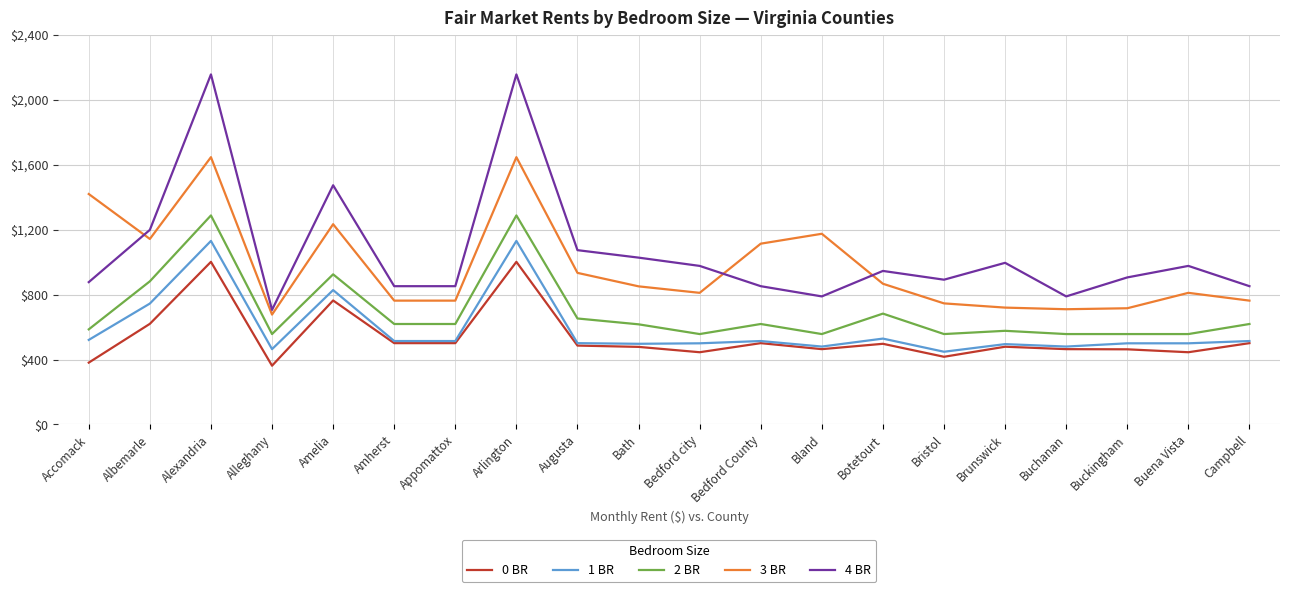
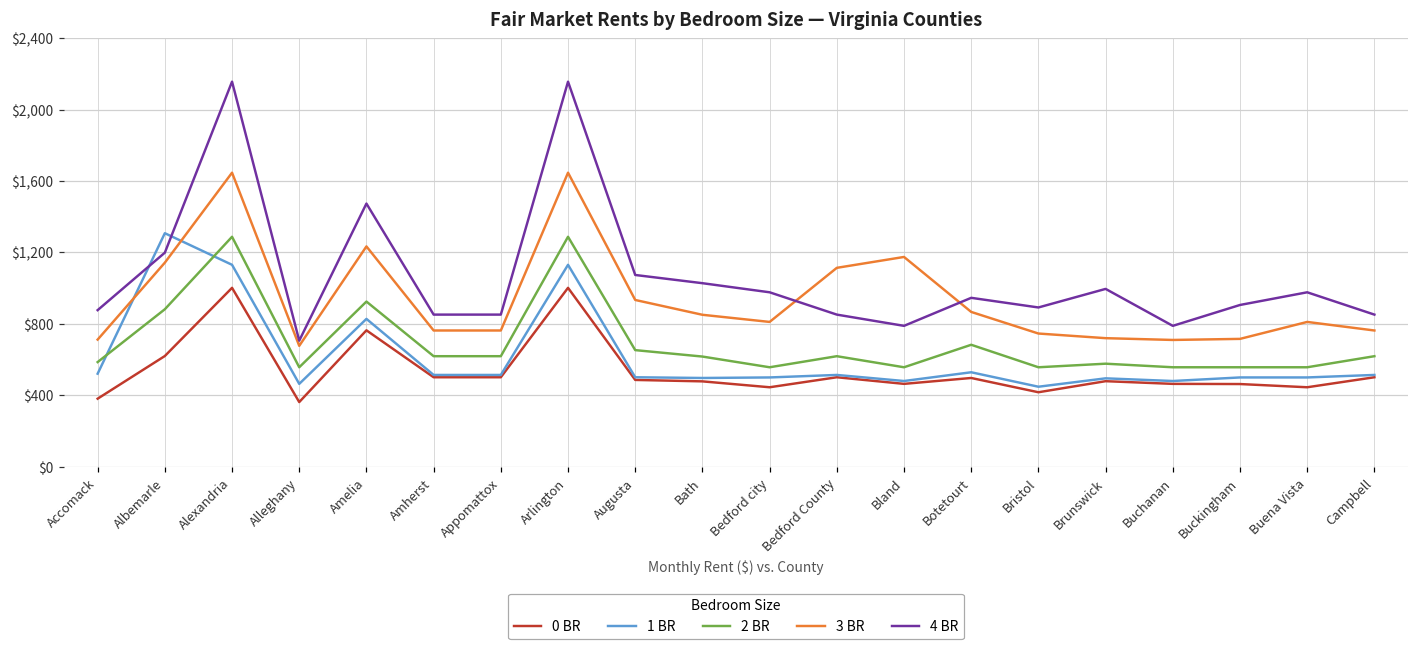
  {
    "0 BR": {
      "Accomack": "$380",
      "Albemarle": "$620",
      "Alexandria": "$1,000",
      "Alleghany": "$360",
      "Amelia": "$760",
      "Arlington": "$1,000",
      "Bath": "$480",
      "Bedford city": "$450",
      "Bland": "$460",
      "Botetourt": "$500",
      "Bristol": "$420",
      "Buchanan": "$460",
      "Buckingham": "$460",
      "Buena Vista": "$450"
    },
    "1 BR": {
      "Accomack": "$520",
-     "Albemarle": "$750",
+     "Albemarle": "$1,310",
      "Alexandria": "$1,130",
      "Alleghany": "$460",
      "Amelia": "$830",
      "Arlington": "$1,130",
      "Bath": "$500",
      "Bedford city": "$500",
      "Bland": "$480",
      "Botetourt": "$530",
      "Bristol": "$450",
      "Buchanan": "$480",
      "Buckingham": "$500",
      "Buena Vista": "$500"
    },
    "2 BR": {
      "Accomack": "$590",
      "Albemarle": "$880",
      "Alexandria": "$1,290",
      "Alleghany": "$560",
      "Amelia": "$930",
      "Amherst": "$620",
      "Appomattox": "$620",
      "Arlington": "$1,290",
      "Augusta": "$650",
      "Bath": "$620",
      "Bedford city": "$560",
      "Bedford County": "$620",
      "Bland": "$560",
      "Botetourt": "$680",
      "Bristol": "$560",
      "Brunswick": "$580",
      "Buchanan": "$560",
      "Buckingham": "$560",
      "Buena Vista": "$560",
      "Campbell": "$620"
    },
    "3 BR": {
-     "Accomack": "$1,420",
+     "Accomack": "$710",
      "Albemarle": "$1,140",
      "Alexandria": "$1,650",
      "Alleghany": "$680",
      "Amelia": "$1,230",
      "Amherst": "$760",
      "Appomattox": "$760",
      "Arlington": "$1,650",
      "Augusta": "$930",
      "Bath": "$850",
      "Bedford city": "$810",
      "Bedford County": "$1,110",
      "Bland": "$1,180",
      "Botetourt": "$870",
      "Bristol": "$750",
      "Brunswick": "$720",
      "Buchanan": "$710",
      "Buckingham": "$720",
      "Buena Vista": "$810",
      "Campbell": "$760"
    },
    "4 BR": {
      "Accomack": "$880",
      "Albemarle": "$1,200",
      "Alexandria": "$2,160",
      "Alleghany": "$710",
      "Amelia": "$1,470",
      "Amherst": "$850",
      "Appomattox": "$850",
      "Arlington": "$2,160",
      "Augusta": "$1,070",
      "Bath": "$1,030",
      "Bedford city": "$980",
      "Bedford County": "$850",
      "Bland": "$790",
      "Botetourt": "$950",
      "Bristol": "$890",
      "Brunswick": "$1,000",
      "Buchanan": "$790",
      "Buckingham": "$910",
      "Buena Vista": "$980",
      "Campbell": "$850"
    }
  }
